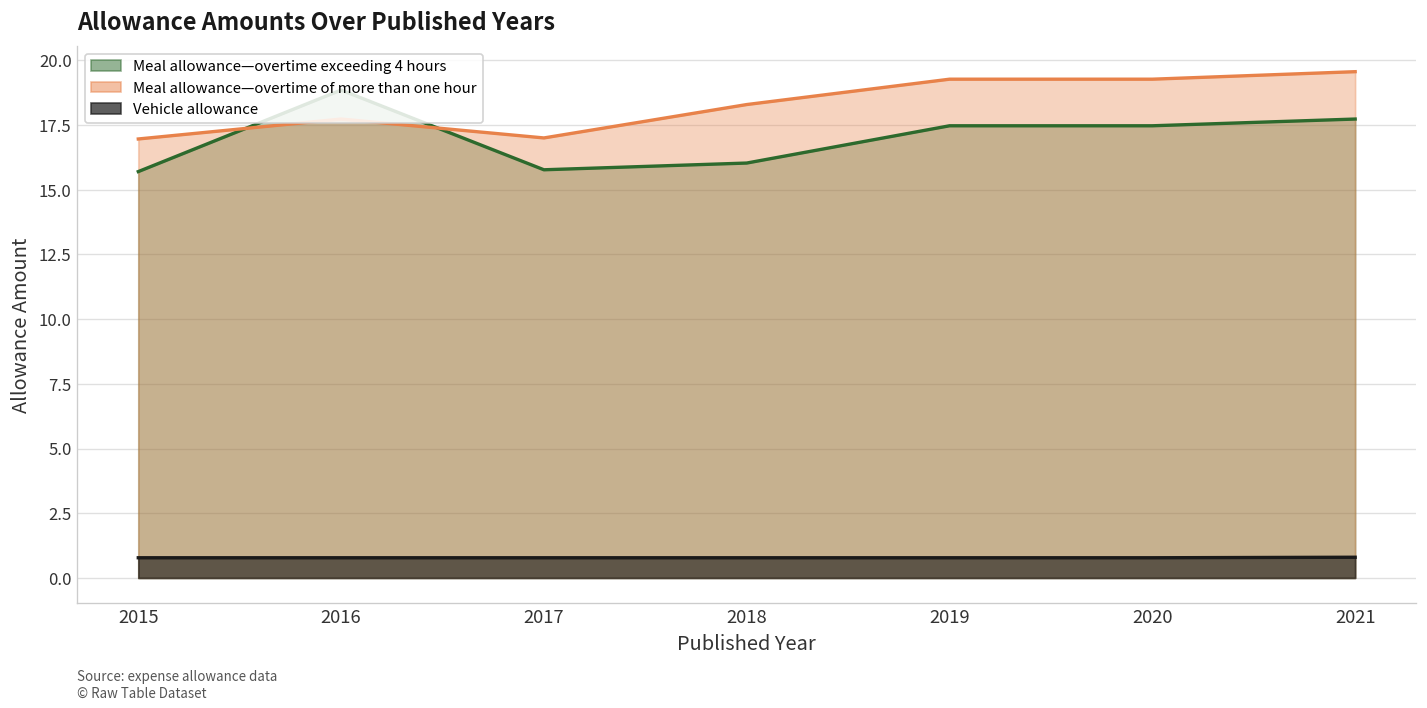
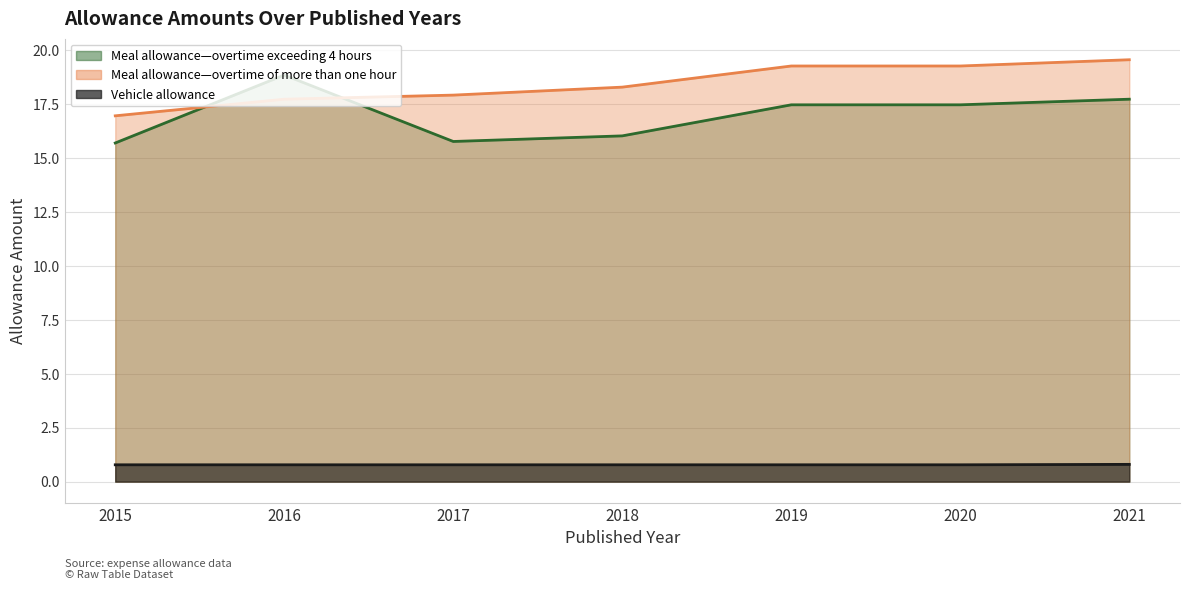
  {
    "Meal allowance—overtime exceeding 4 hours": {
      "2015": 15.7,
      "2017": 15.8,
      "2018": 16.0,
      "2019": 17.5,
      "2020": 17.5,
      "2021": 17.7
    },
    "Meal allowance—overtime of more than one hour": {
      "2015": 17.0,
-     "2017": 17.0,
+     "2017": 17.9,
      "2018": 18.3,
      "2019": 19.3,
      "2020": 19.3,
      "2021": 19.6
    },
    "Vehicle allowance": {
      "2015": 0.8,
      "2016": 0.8,
      "2017": 0.8,
      "2018": 0.8,
      "2019": 0.8,
      "2020": 0.8,
      "2021": 0.8
    }
  }
